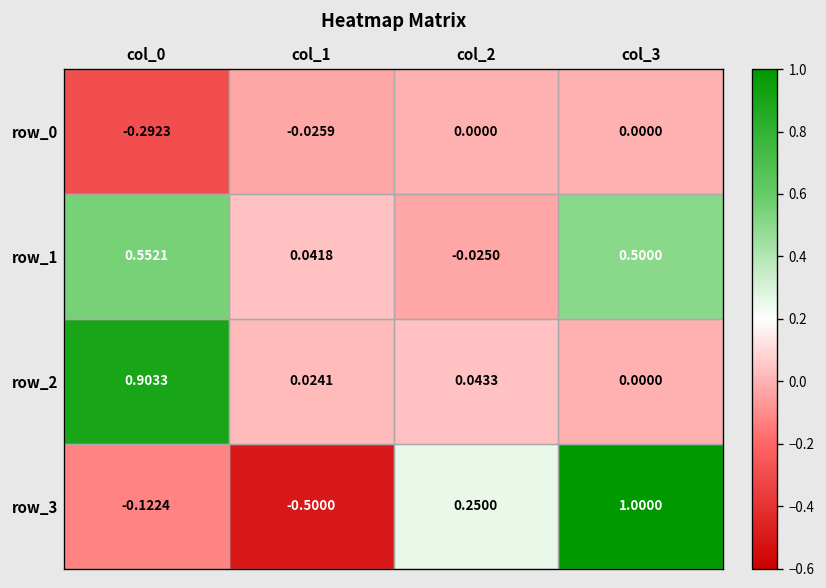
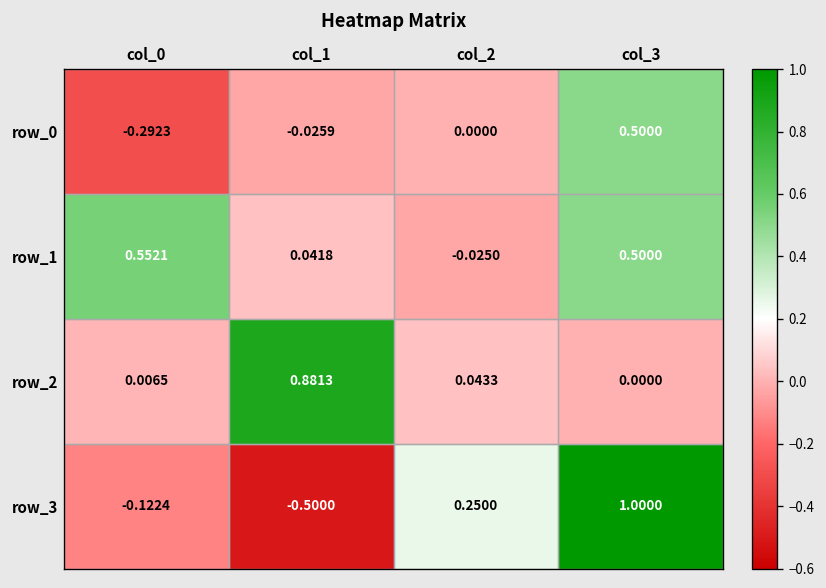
  {
    "row_0": {
      "col_0": -0.2923,
      "col_1": -0.0259,
      "col_2": 0.0000,
-     "col_3": 0.0000
+     "col_3": 0.5000
    },
    "row_1": {
      "col_0": 0.5521,
      "col_1": 0.0418,
      "col_2": -0.0250,
      "col_3": 0.5000
    },
    "row_2": {
-     "col_0": 0.9033,
-     "col_1": 0.0241,
+     "col_0": 0.0065,
+     "col_1": 0.8813,
      "col_2": 0.0433,
      "col_3": 0.0000
    },
    "row_3": {
      "col_0": -0.1224,
      "col_1": -0.5000,
      "col_2": 0.2500,
      "col_3": 1.0000
    }
  }
